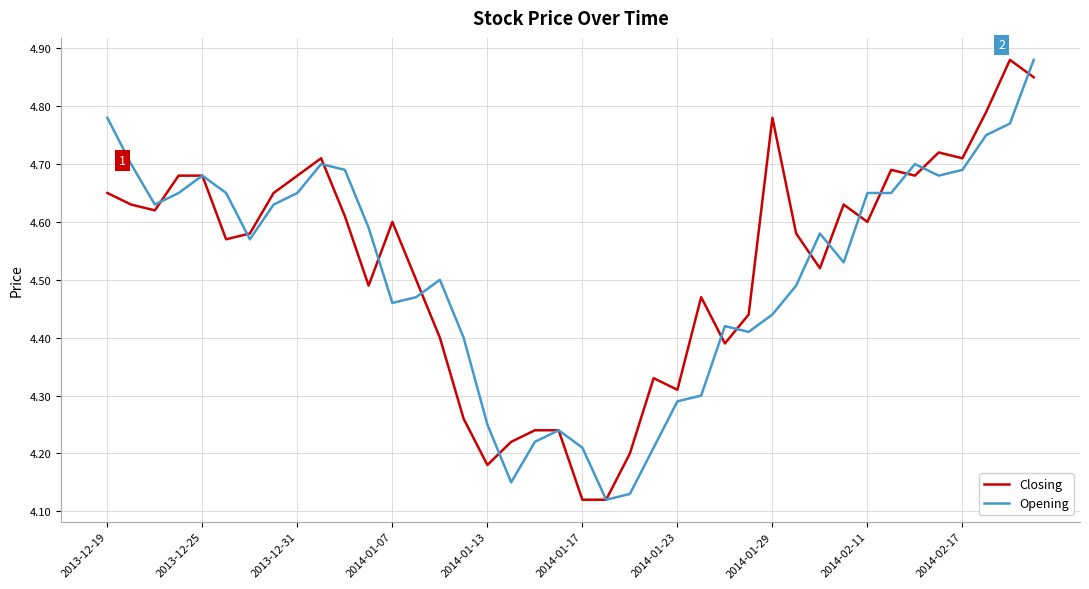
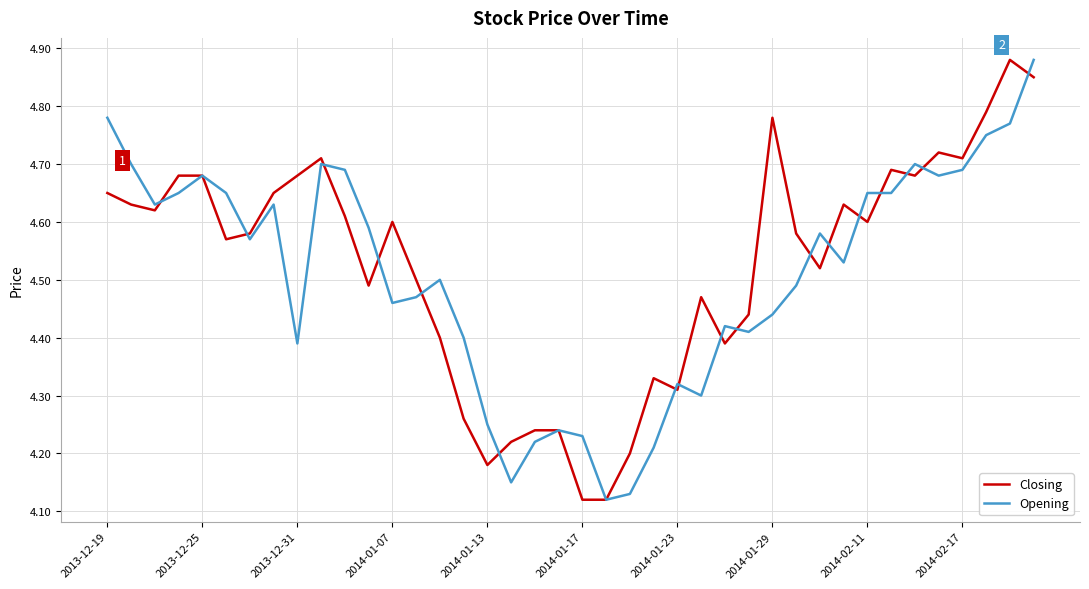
  {
    "Closing": {
      "2013-12-19": 4.65,
      "2013-12-31": 4.68,
      "2014-01-07": 4.60,
      "2014-01-13": 4.18,
      "2014-01-17": 4.12,
      "2014-01-23": 4.31,
      "2014-01-29": 4.78,
      "2014-02-11": 4.60,
      "2014-02-17": 4.71
    },
    "Opening": {
      "2013-12-19": 4.78,
-     "2013-12-31": 4.65,
+     "2013-12-31": 4.39,
      "2014-01-07": 4.46,
      "2014-01-13": 4.25,
-     "2014-01-17": 4.21,
-     "2014-01-23": 4.29,
+     "2014-01-17": 4.23,
+     "2014-01-23": 4.32,
      "2014-01-29": 4.44,
      "2014-02-11": 4.65,
      "2014-02-17": 4.69
    }
  }
